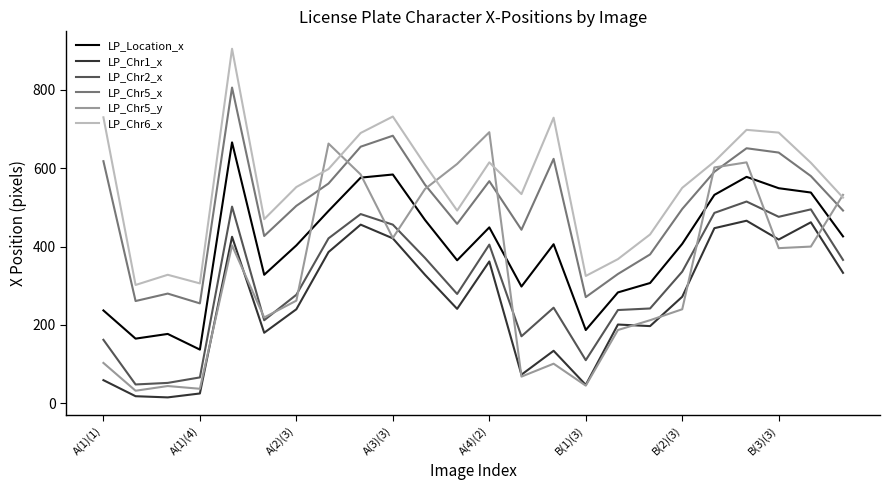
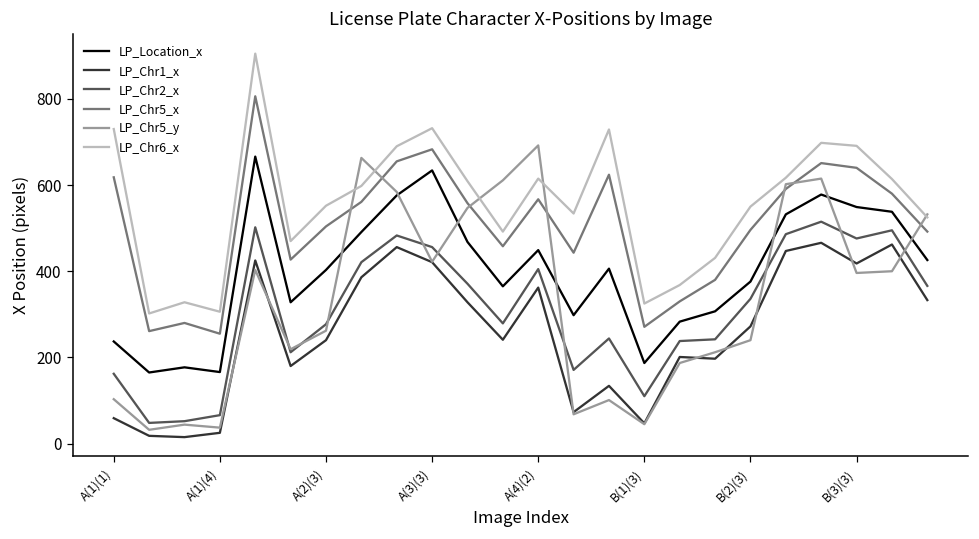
  {
    "LP_Location_x": {
      "A(1)(1)": 240,
-     "A(1)(4)": 140,
+     "A(1)(4)": 170,
      "A(2)(3)": 400,
-     "A(3)(3)": 580,
+     "A(3)(3)": 630,
      "A(4)(2)": 450,
      "B(1)(3)": 190,
-     "B(2)(3)": 410,
+     "B(2)(3)": 380,
      "B(3)(3)": 550
    }
  }
